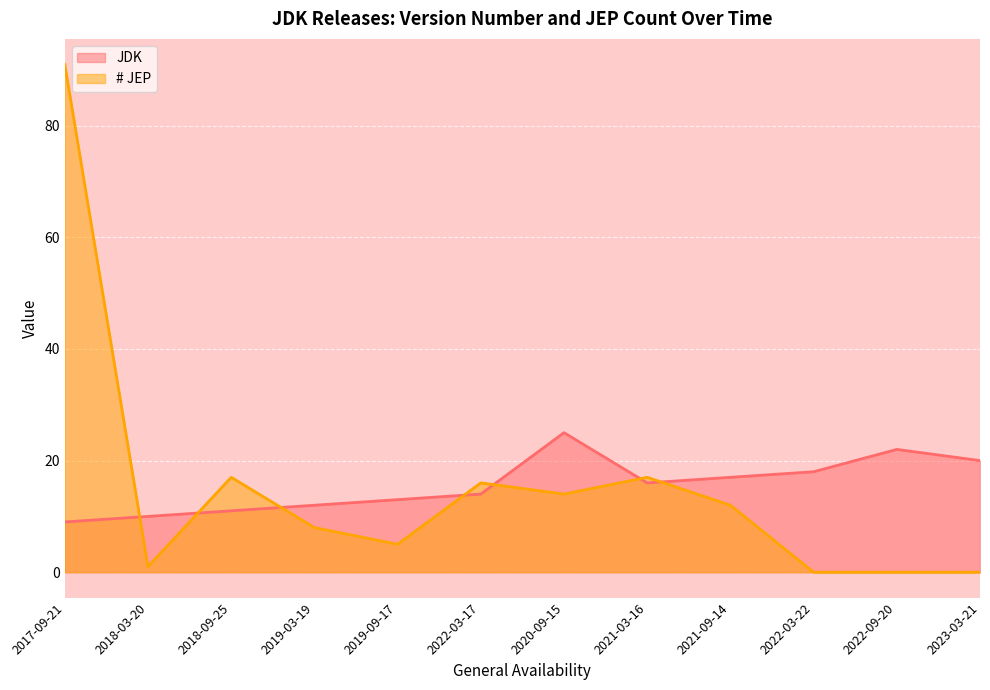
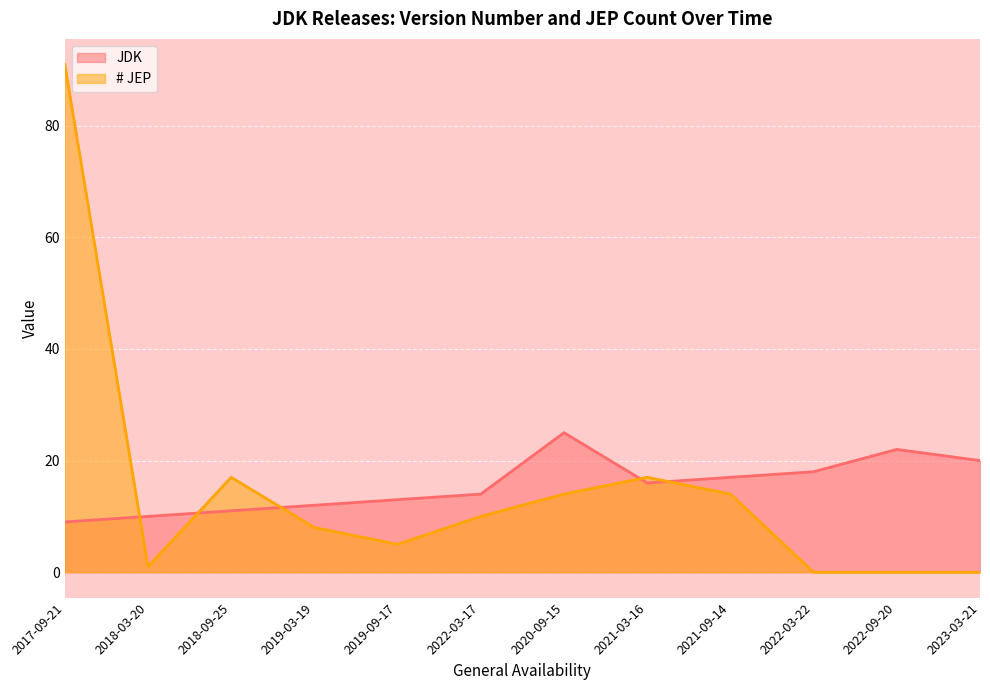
  {
    "JDK": {
      "2017-09-21": 9,
      "2018-03-20": 10,
      "2018-09-25": 11,
      "2019-03-19": 12,
      "2019-09-17": 13,
      "2022-03-17": 14,
      "2020-09-15": 25,
      "2021-03-16": 16,
      "2021-09-14": 17,
      "2022-03-22": 18,
      "2022-09-20": 22,
      "2023-03-21": 20
    },
    "# JEP": {
      "2017-09-21": 91,
      "2018-03-20": 1,
      "2018-09-25": 17,
      "2019-03-19": 8,
      "2019-09-17": 5,
-     "2022-03-17": 16,
+     "2022-03-17": 10,
      "2020-09-15": 14,
      "2021-03-16": 17,
-     "2021-09-14": 12,
+     "2021-09-14": 14,
      "2022-03-22": 0,
      "2022-09-20": 0,
      "2023-03-21": 0
    }
  }
